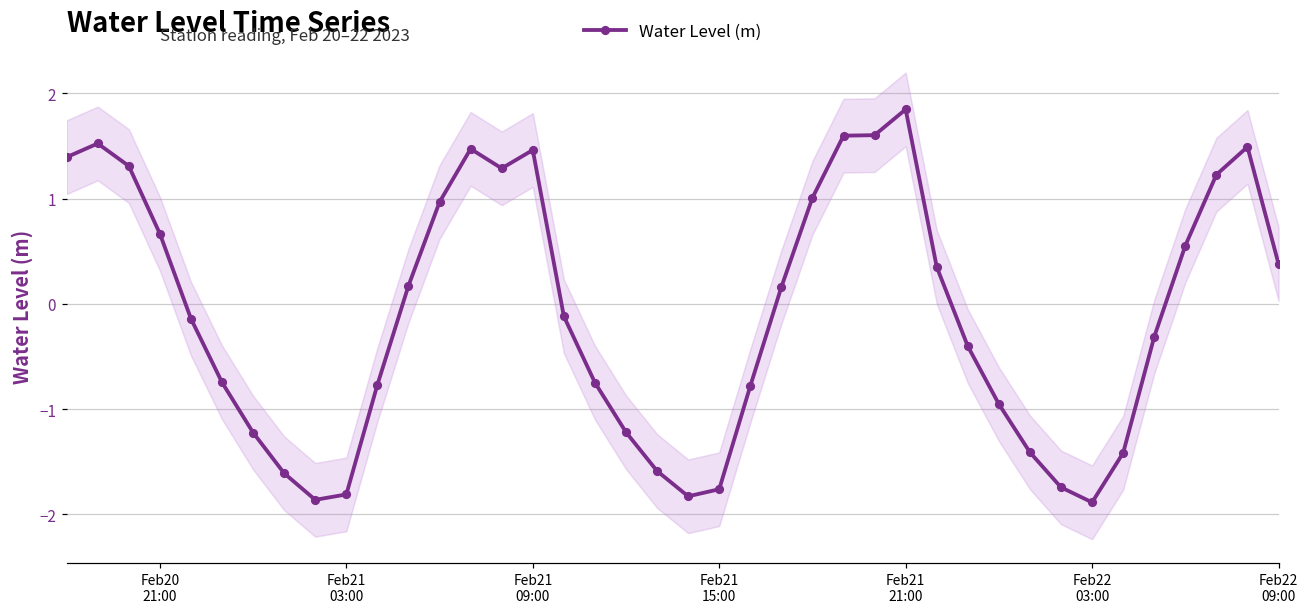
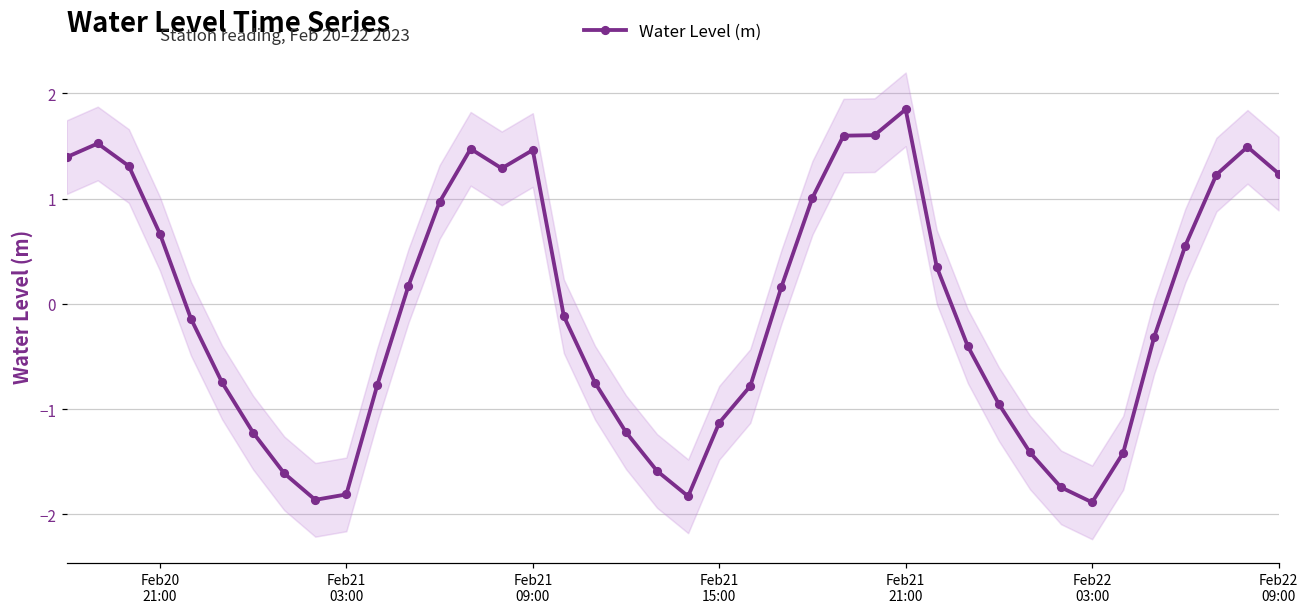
  {
    "Water Level (m)": {
      "Feb20 21:00": 0.7,
      "Feb21 03:00": -1.8,
      "Feb21 09:00": 1.5,
-     "Feb21 15:00": -1.8,
+     "Feb21 15:00": -1.1,
      "Feb21 21:00": 1.8,
      "Feb22 03:00": -1.9,
-     "Feb22 09:00": 0.4
+     "Feb22 09:00": 1.2
    }
  }
